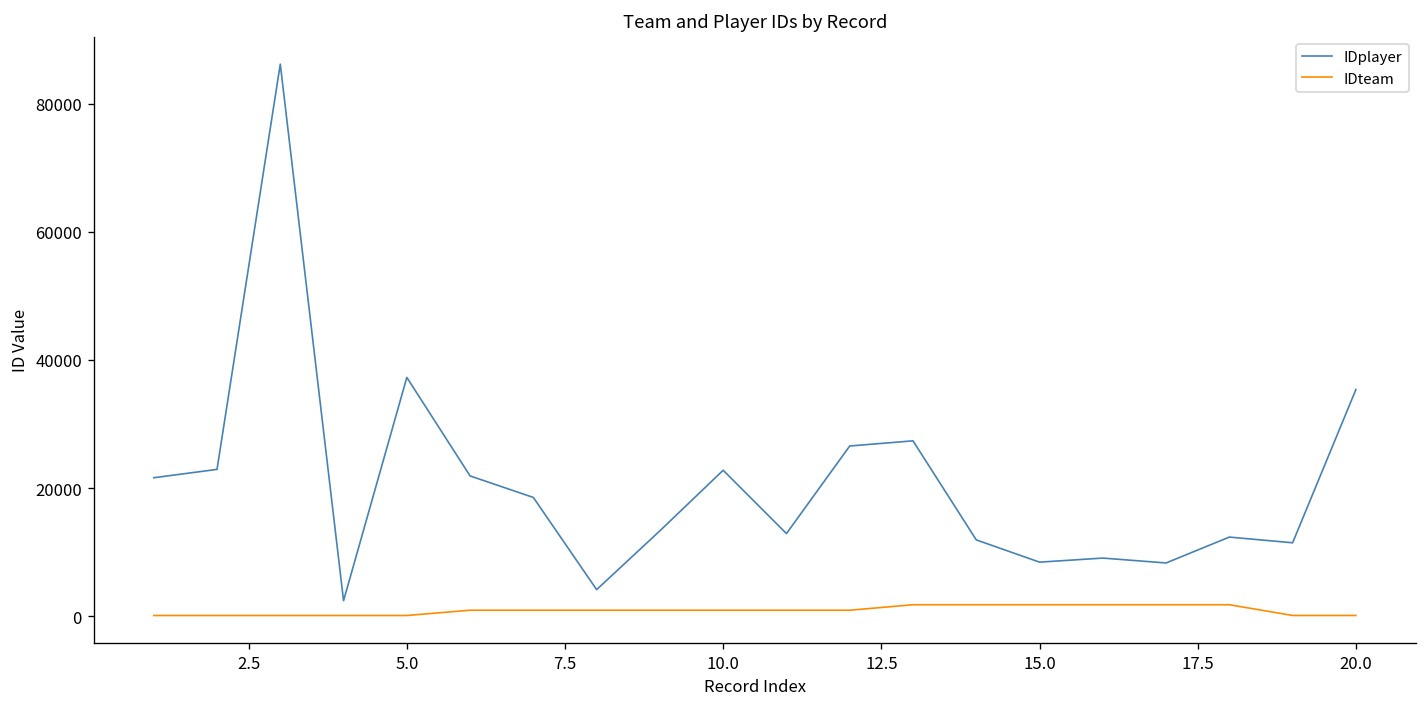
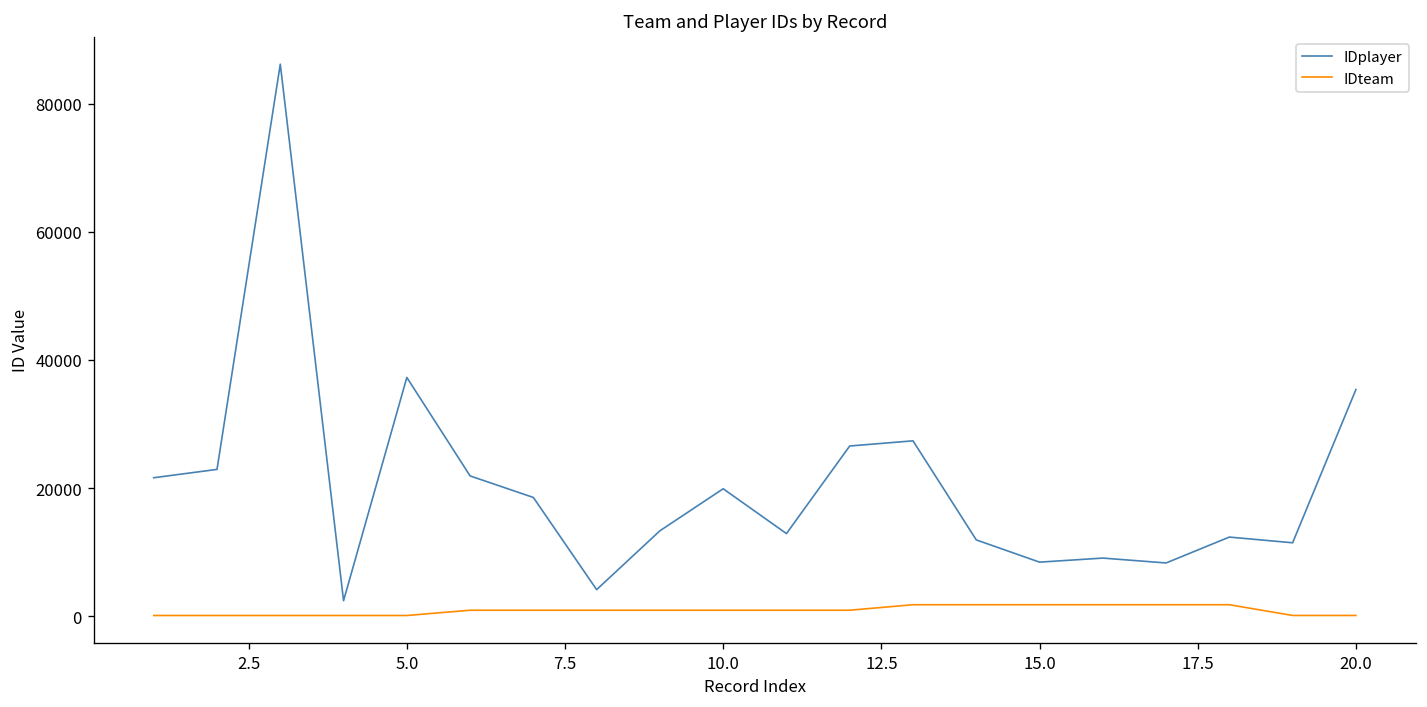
  {
    "IDplayer": {
      "5.0": 37000,
-     "10.0": 23000,
+     "10.0": 20000,
      "15.0": 8000,
      "20.0": 35000
    },
    "IDteam": {
      "5.0": 0,
      "10.0": 1000,
      "15.0": 2000,
      "20.0": 0
    }
  }
